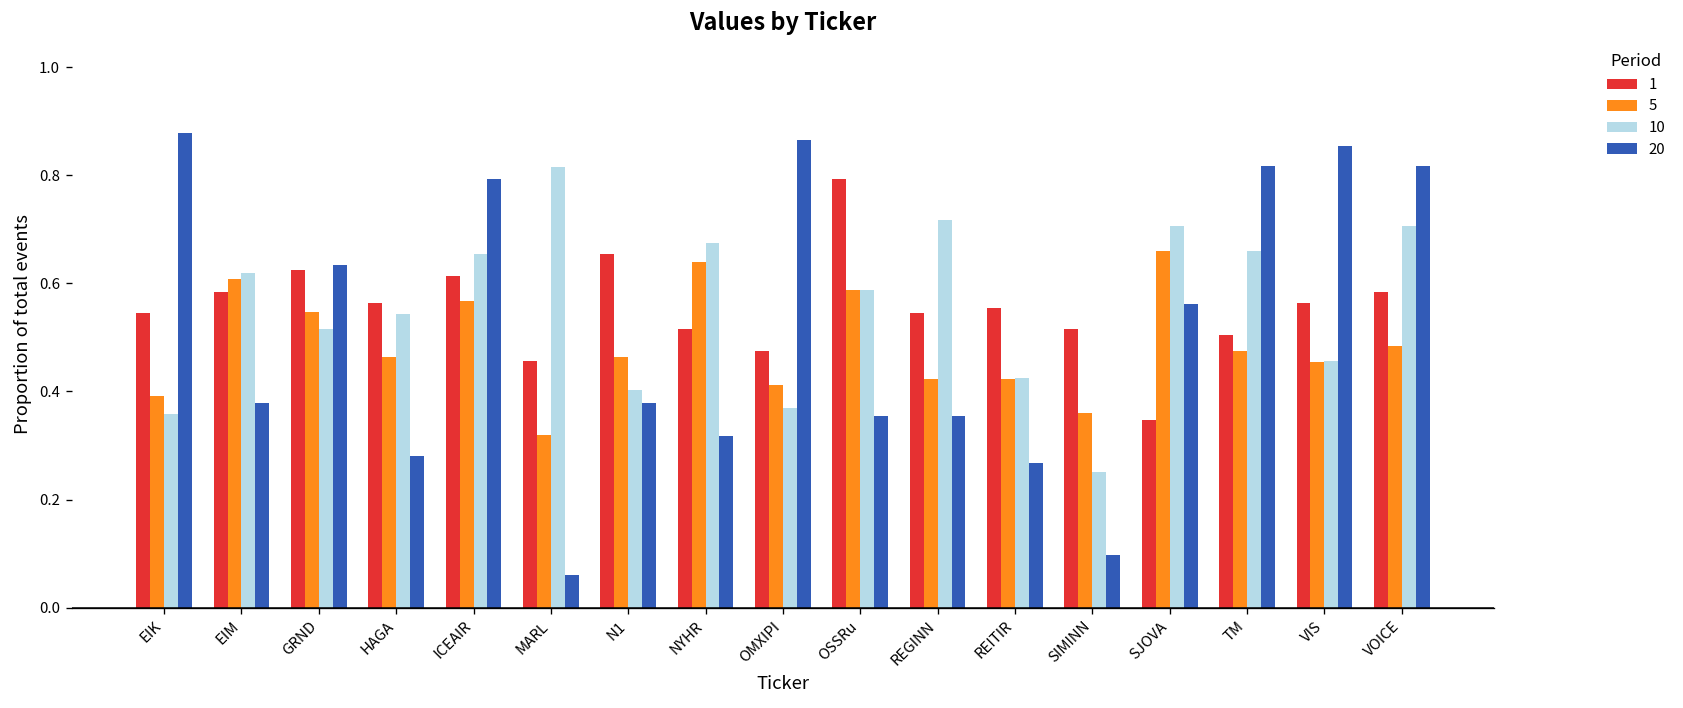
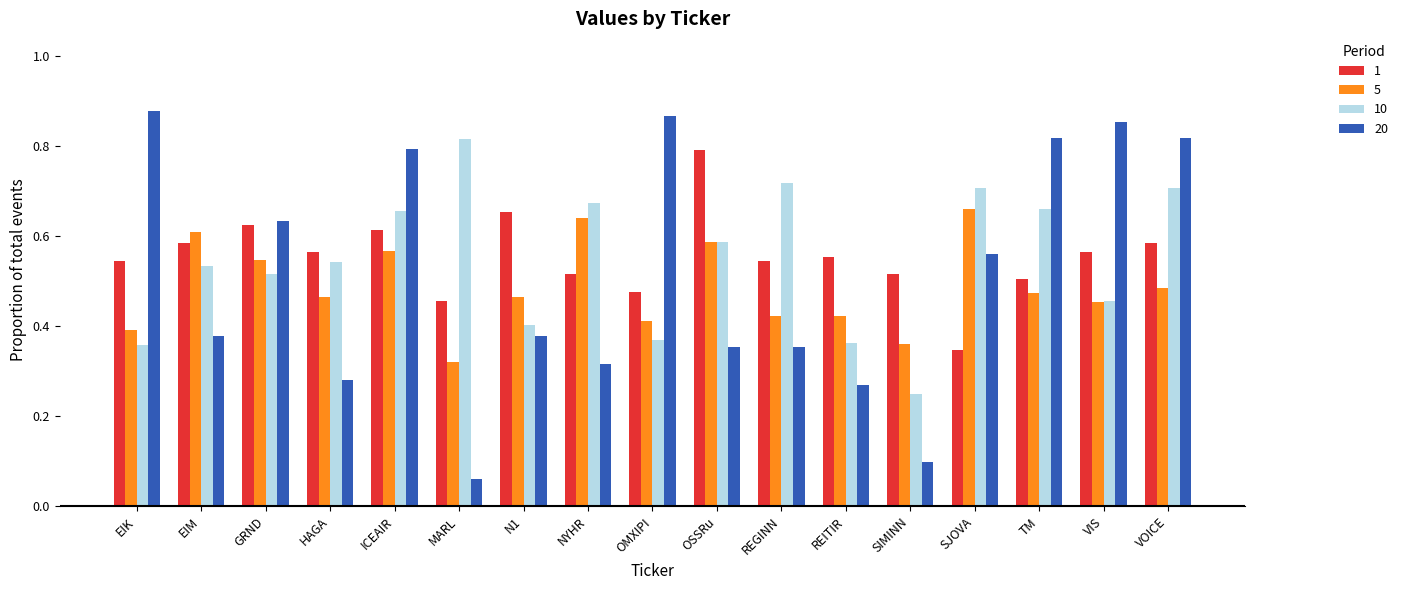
  {
    "1": {
      "EIK": 0.54,
      "EIM": 0.58,
      "GRND": 0.62,
      "HAGA": 0.56,
      "ICEAIR": 0.61,
      "MARL": 0.46,
      "N1": 0.65,
      "NYHR": 0.51,
      "OMXIPI": 0.48,
      "OSSRu": 0.79,
      "REGINN": 0.54,
      "REITIR": 0.55,
      "SIMINN": 0.51,
      "SJOVA": 0.35,
      "TM": 0.50,
      "VIS": 0.56,
      "VOICE": 0.58
    },
    "5": {
      "EIK": 0.39,
      "EIM": 0.61,
      "GRND": 0.55,
      "HAGA": 0.46,
      "ICEAIR": 0.57,
      "MARL": 0.32,
      "N1": 0.46,
      "NYHR": 0.64,
      "OMXIPI": 0.41,
      "OSSRu": 0.59,
      "REGINN": 0.42,
      "REITIR": 0.42,
      "SIMINN": 0.36,
      "SJOVA": 0.66,
      "TM": 0.47,
      "VIS": 0.45,
      "VOICE": 0.48
    },
    "10": {
      "EIK": 0.36,
-     "EIM": 0.62,
+     "EIM": 0.53,
      "GRND": 0.51,
      "HAGA": 0.54,
      "ICEAIR": 0.65,
      "MARL": 0.82,
      "N1": 0.40,
      "NYHR": 0.67,
      "OMXIPI": 0.37,
      "OSSRu": 0.59,
      "REGINN": 0.72,
-     "REITIR": 0.42,
+     "REITIR": 0.36,
      "SIMINN": 0.25,
      "SJOVA": 0.71,
      "TM": 0.66,
      "VIS": 0.46,
      "VOICE": 0.71
    },
    "20": {
      "EIK": 0.88,
      "EIM": 0.38,
      "GRND": 0.63,
      "HAGA": 0.28,
      "ICEAIR": 0.79,
      "MARL": 0.06,
      "N1": 0.38,
      "NYHR": 0.32,
      "OMXIPI": 0.87,
      "OSSRu": 0.35,
      "REGINN": 0.35,
      "REITIR": 0.27,
      "SIMINN": 0.10,
      "SJOVA": 0.56,
      "TM": 0.82,
      "VIS": 0.85,
      "VOICE": 0.82
    }
  }
